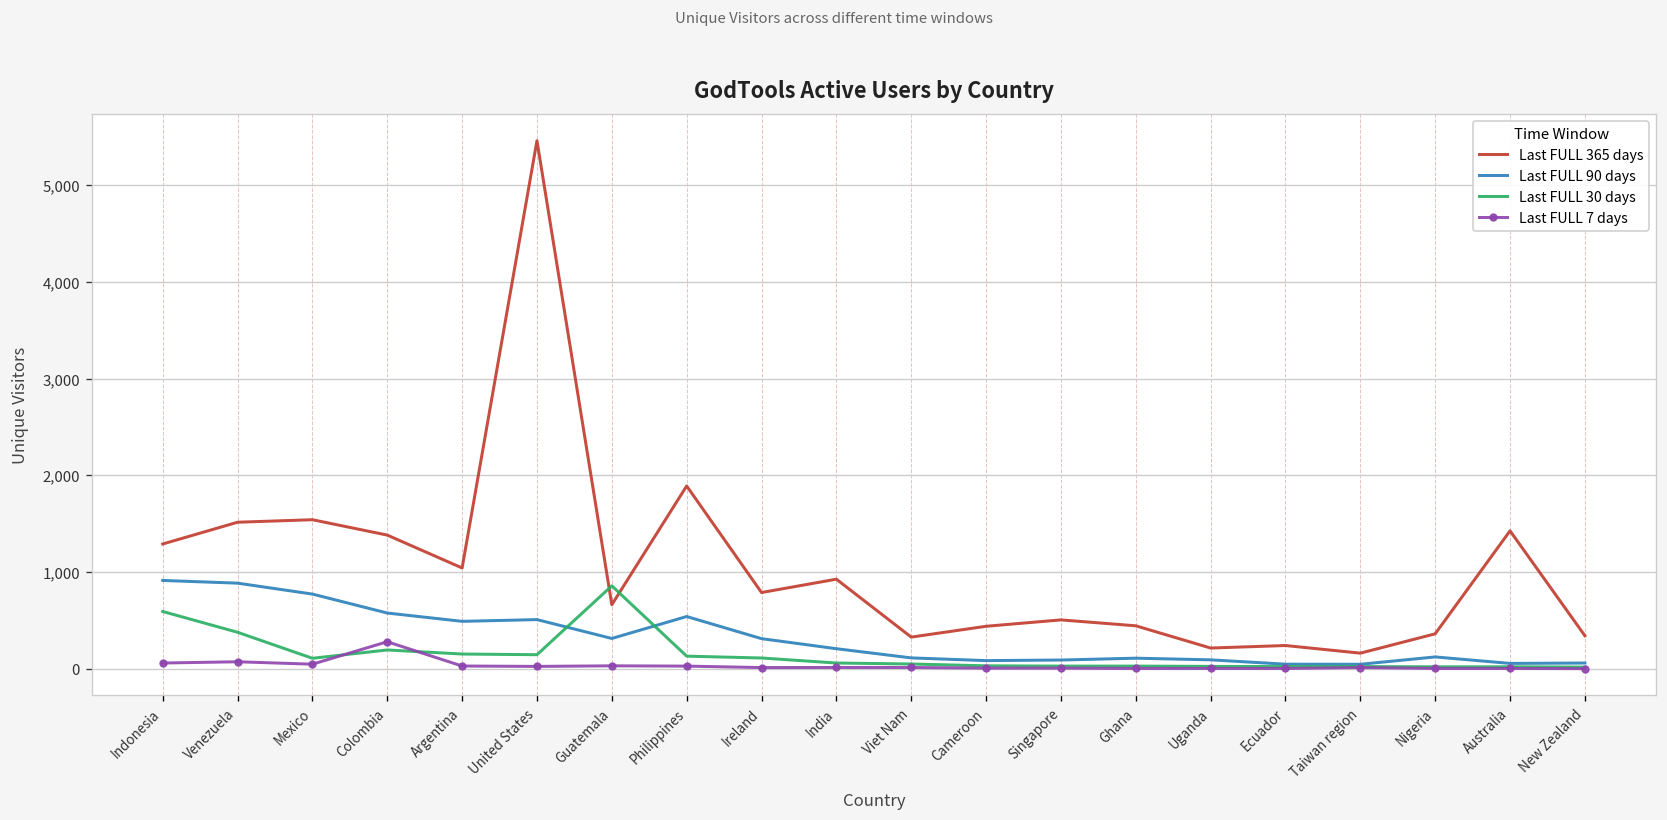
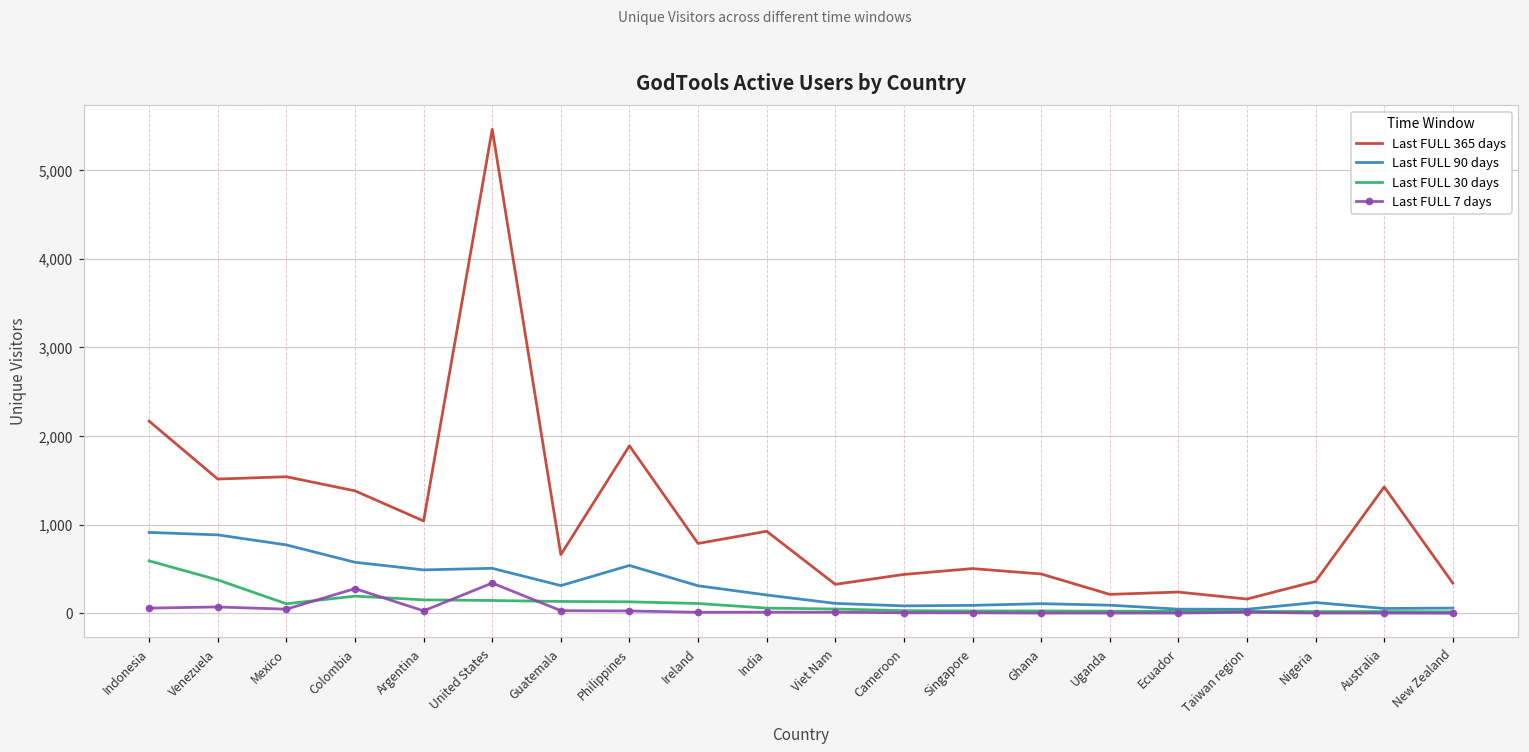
  {
    "Last FULL 365 days": {
-     "Indonesia": "1,300",
+     "Indonesia": "2,200",
      "Venezuela": "1,500",
      "Mexico": "1,500",
      "Colombia": "1,400",
      "Argentina": "1,000",
      "United States": "5,500",
      "Guatemala": "700",
      "Philippines": "1,900",
      "Ireland": "800",
      "India": "900",
      "Viet Nam": "300",
      "Cameroon": "400",
      "Singapore": "500",
      "Ghana": "400",
      "Uganda": "200",
      "Ecuador": "200",
      "Taiwan region": "200",
      "Nigeria": "400",
      "Australia": "1,400",
      "New Zealand": "300"
    },
    "Last FULL 90 days": {
      "Indonesia": "900",
      "Venezuela": "900",
      "Mexico": "800",
      "Colombia": "600",
      "Argentina": "500",
      "United States": "500",
      "Guatemala": "300",
      "Philippines": "500",
      "Ireland": "300",
      "India": "200",
      "Viet Nam": "100",
      "Cameroon": "100",
      "Singapore": "100",
      "Ghana": "100",
      "Uganda": "100",
      "Nigeria": "100",
      "Australia": "100",
      "New Zealand": "100"
    },
    "Last FULL 30 days": {
      "Indonesia": "600",
      "Venezuela": "400",
      "Mexico": "100",
      "Colombia": "200",
      "Argentina": "200",
      "United States": "100",
-     "Guatemala": "900",
+     "Guatemala": "100",
      "Philippines": "100",
      "Ireland": "100",
      "India": "100",
      "Viet Nam": "0"
    },
    "Last FULL 7 days": {
      "Indonesia": "100",
      "Venezuela": "100",
      "Mexico": "0",
      "Colombia": "300",
      "Argentina": "0",
-     "United States": "0",
+     "United States": "300",
      "Guatemala": "0",
      "Philippines": "0",
      "Ireland": "0",
      "India": "0",
      "Viet Nam": "0"
    }
  }
